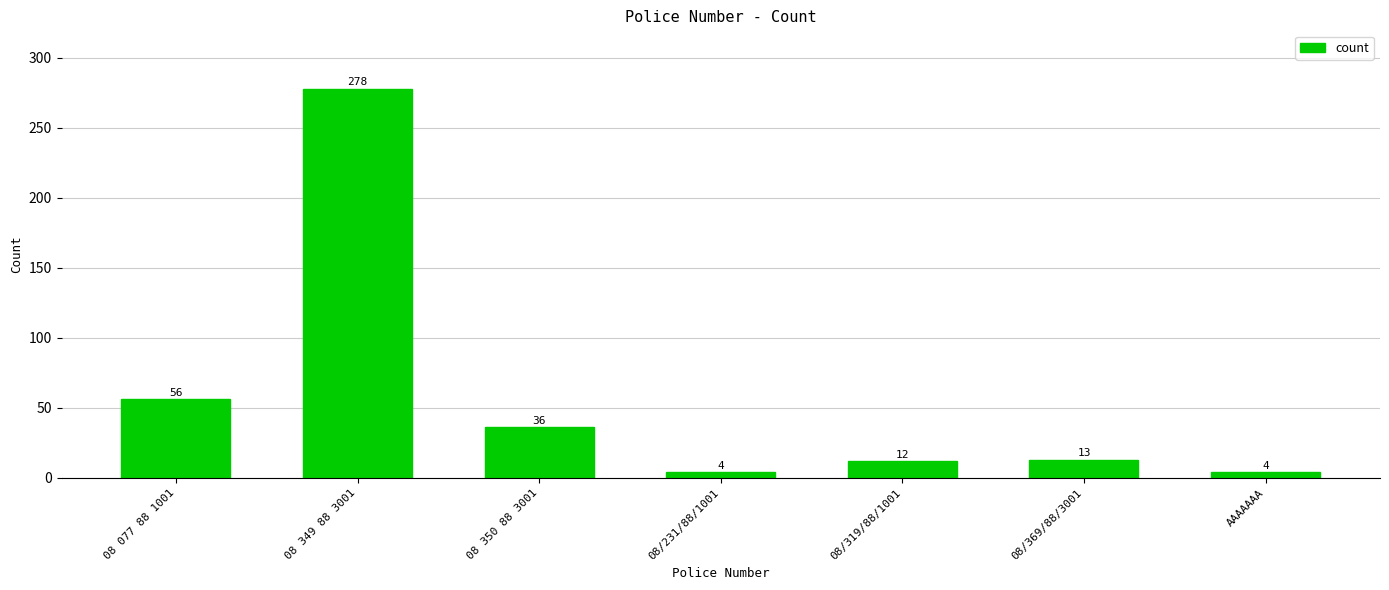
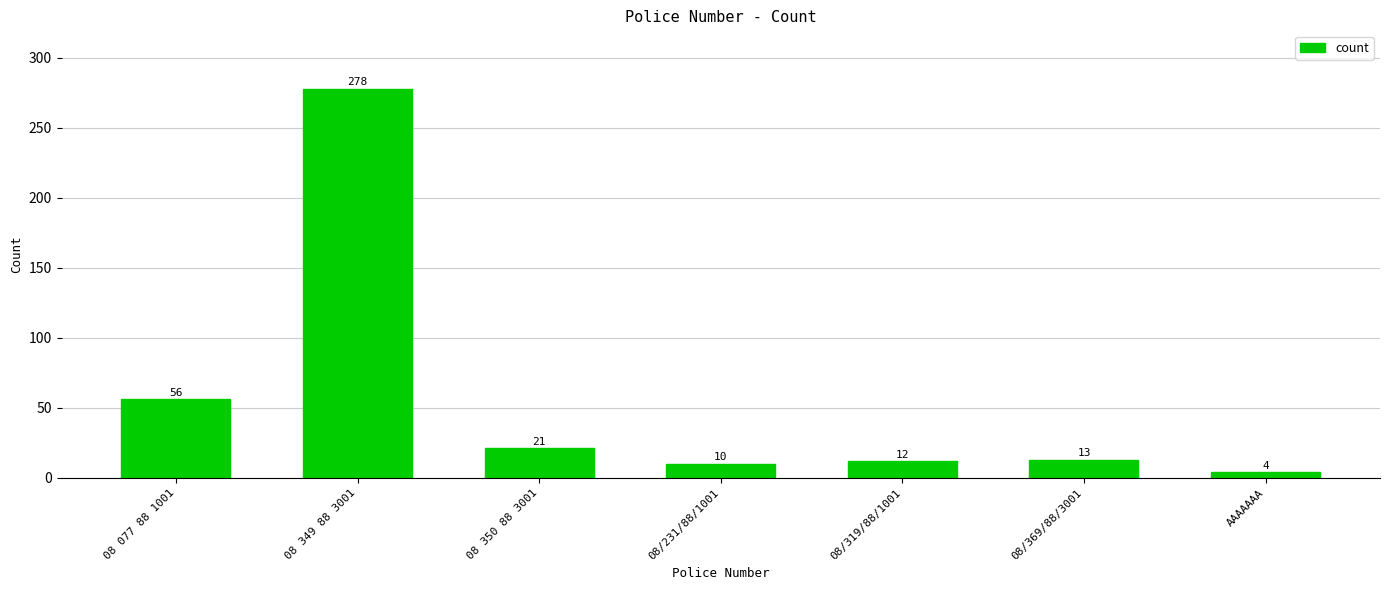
  {
    "08 077 88 1001": 56,
    "08 349 88 3001": 278,
-   "08 350 88 3001": 36,
-   "08/231/88/1001": 4,
+   "08 350 88 3001": 21,
+   "08/231/88/1001": 10,
    "08/319/88/1001": 12,
    "08/369/88/3001": 13,
    "AAAAAAA": 4
  }
